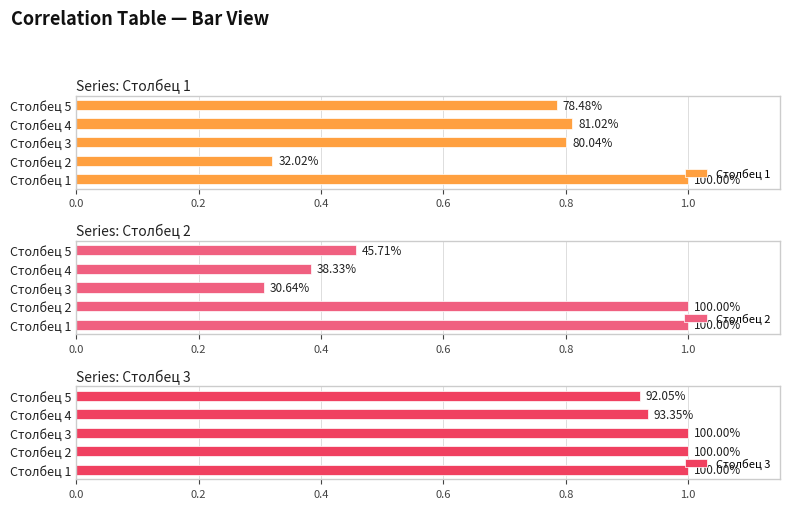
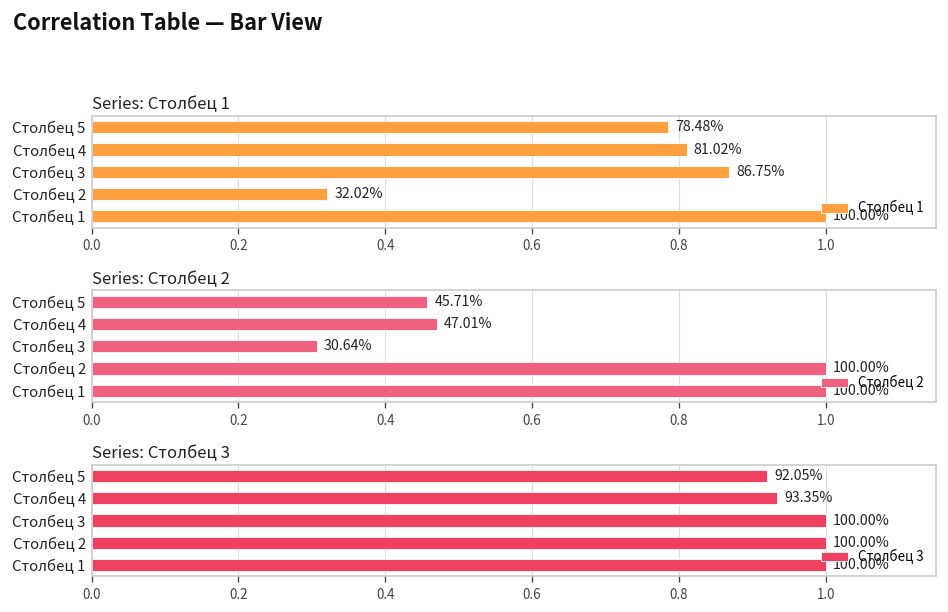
  {
    "Series: Столбец 1": {
      "Столбец 5": "78.48%",
      "Столбец 4": "81.02%",
-     "Столбец 3": "80.04%",
+     "Столбец 3": "86.75%",
      "Столбец 2": "32.02%",
      "Столбец 1": "100.00%"
    },
    "Series: Столбец 2": {
      "Столбец 5": "45.71%",
-     "Столбец 4": "38.33%",
+     "Столбец 4": "47.01%",
      "Столбец 3": "30.64%",
      "Столбец 2": "100.00%",
      "Столбец 1": "100.00%"
    },
    "Series: Столбец 3": {
      "Столбец 5": "92.05%",
      "Столбец 4": "93.35%",
      "Столбец 3": "100.00%",
      "Столбец 2": "100.00%",
      "Столбец 1": "100.00%"
    }
  }
